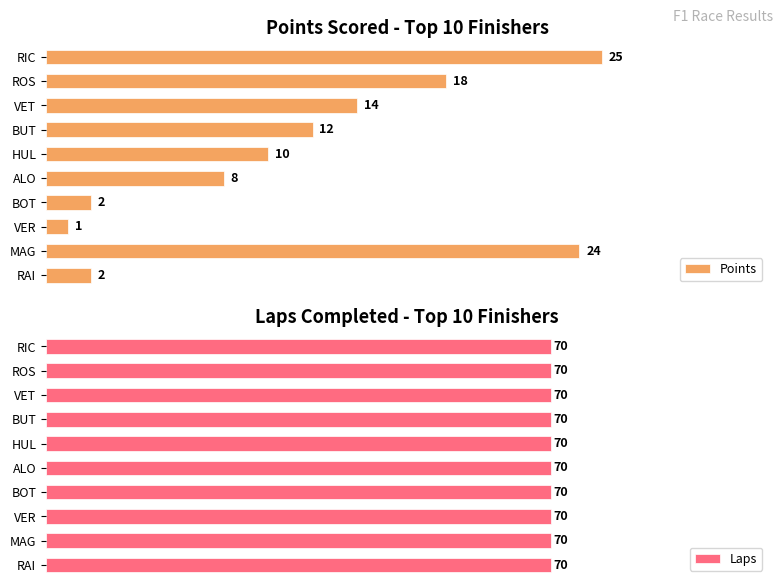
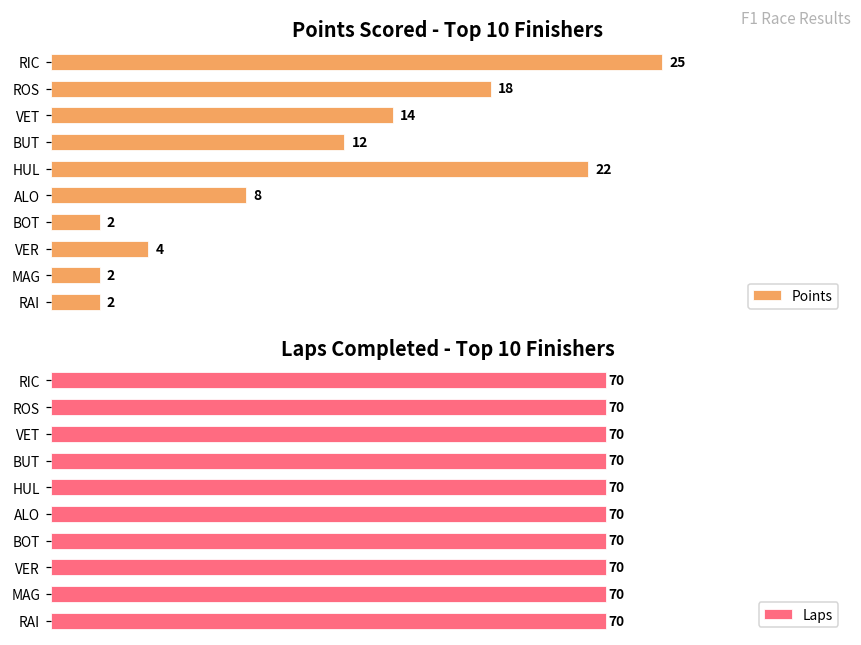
  {
    "Points Scored - Top 10 Finishers": {
      "RIC": 25,
      "ROS": 18,
      "VET": 14,
      "BUT": 12,
-     "HUL": 10,
+     "HUL": 22,
      "ALO": 8,
      "BOT": 2,
-     "VER": 1,
-     "MAG": 24,
+     "VER": 4,
+     "MAG": 2,
      "RAI": 2
    },
    "Laps Completed - Top 10 Finishers": {
      "RIC": 70,
      "ROS": 70,
      "VET": 70,
      "BUT": 70,
      "HUL": 70,
      "ALO": 70,
      "BOT": 70,
      "VER": 70,
      "MAG": 70,
      "RAI": 70
    }
  }
